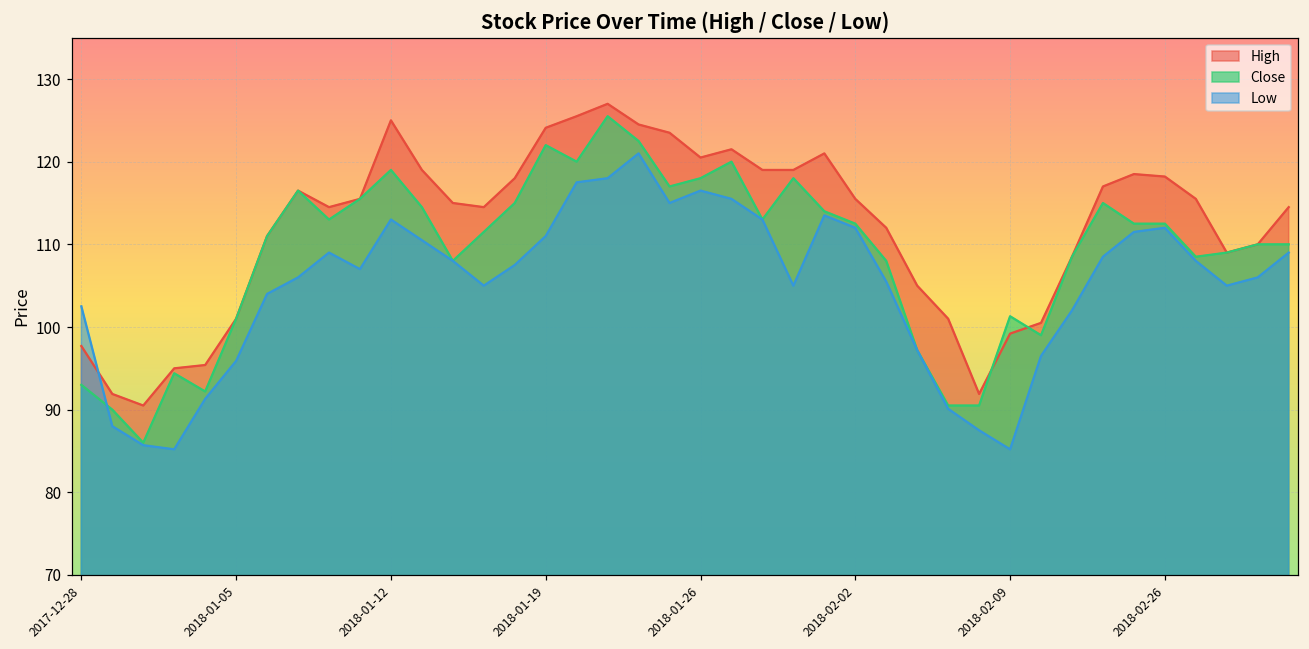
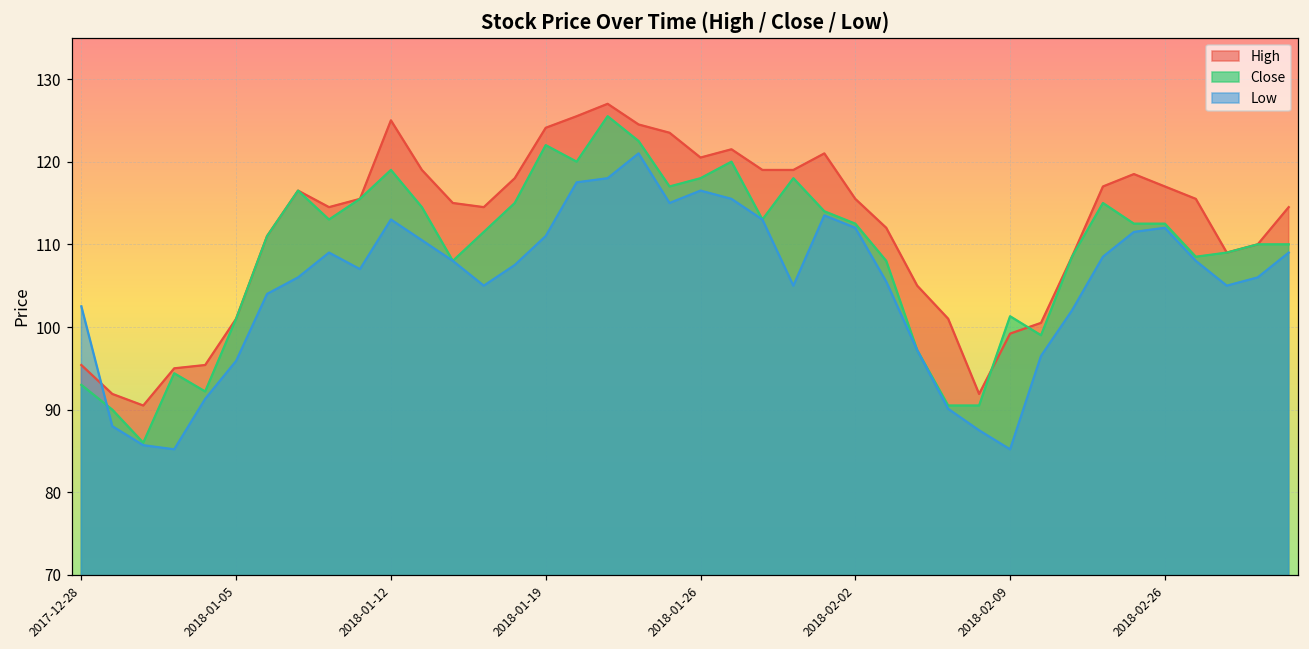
  {
    "High": {
-     "2017-12-28": 98,
+     "2017-12-28": 95,
      "2018-01-12": 125,
      "2018-01-19": 124,
      "2018-01-26": 121,
      "2018-02-02": 116,
      "2018-02-09": 99,
-     "2018-02-26": 118
+     "2018-02-26": 117
    },
    "Close": {
      "2017-12-28": 93,
      "2018-01-12": 119,
      "2018-01-19": 122,
      "2018-01-26": 118,
      "2018-02-02": 113,
      "2018-02-09": 101,
      "2018-02-26": 113
    },
    "Low": {
      "2017-12-28": 103,
      "2018-01-05": 96,
      "2018-01-12": 113,
      "2018-01-19": 111,
      "2018-01-26": 117,
      "2018-02-02": 112,
      "2018-02-09": 85,
      "2018-02-26": 112
    }
  }
